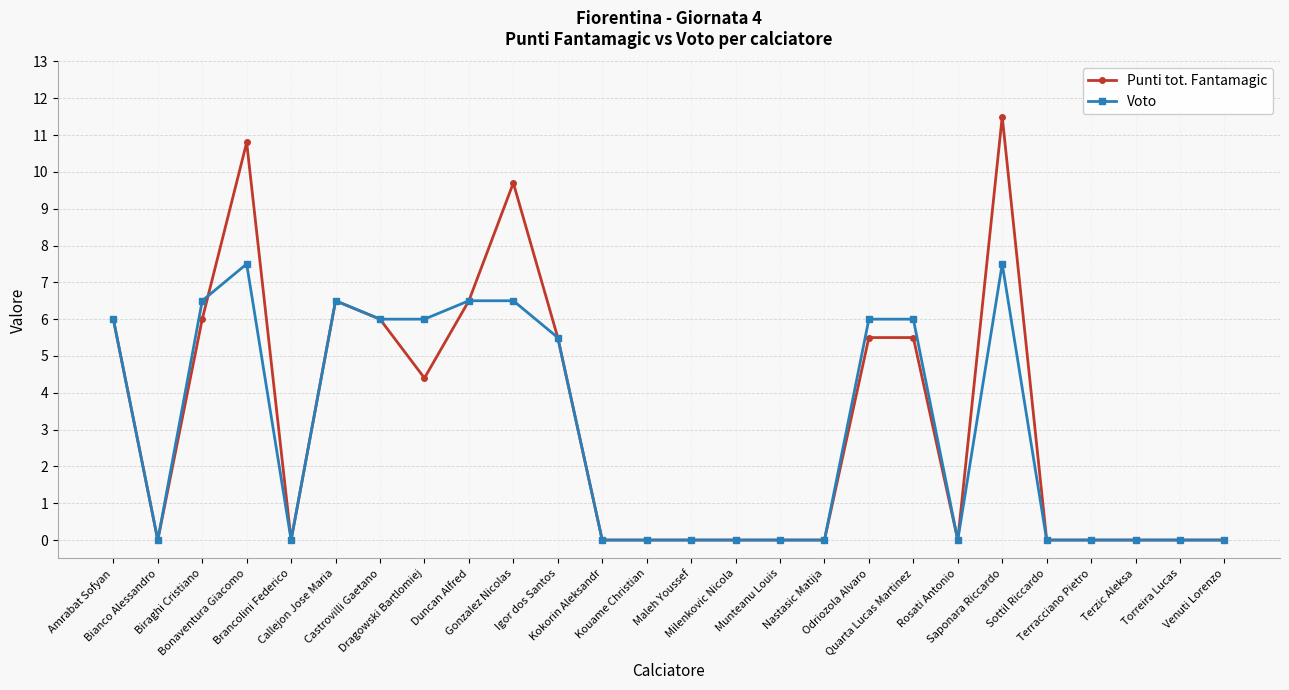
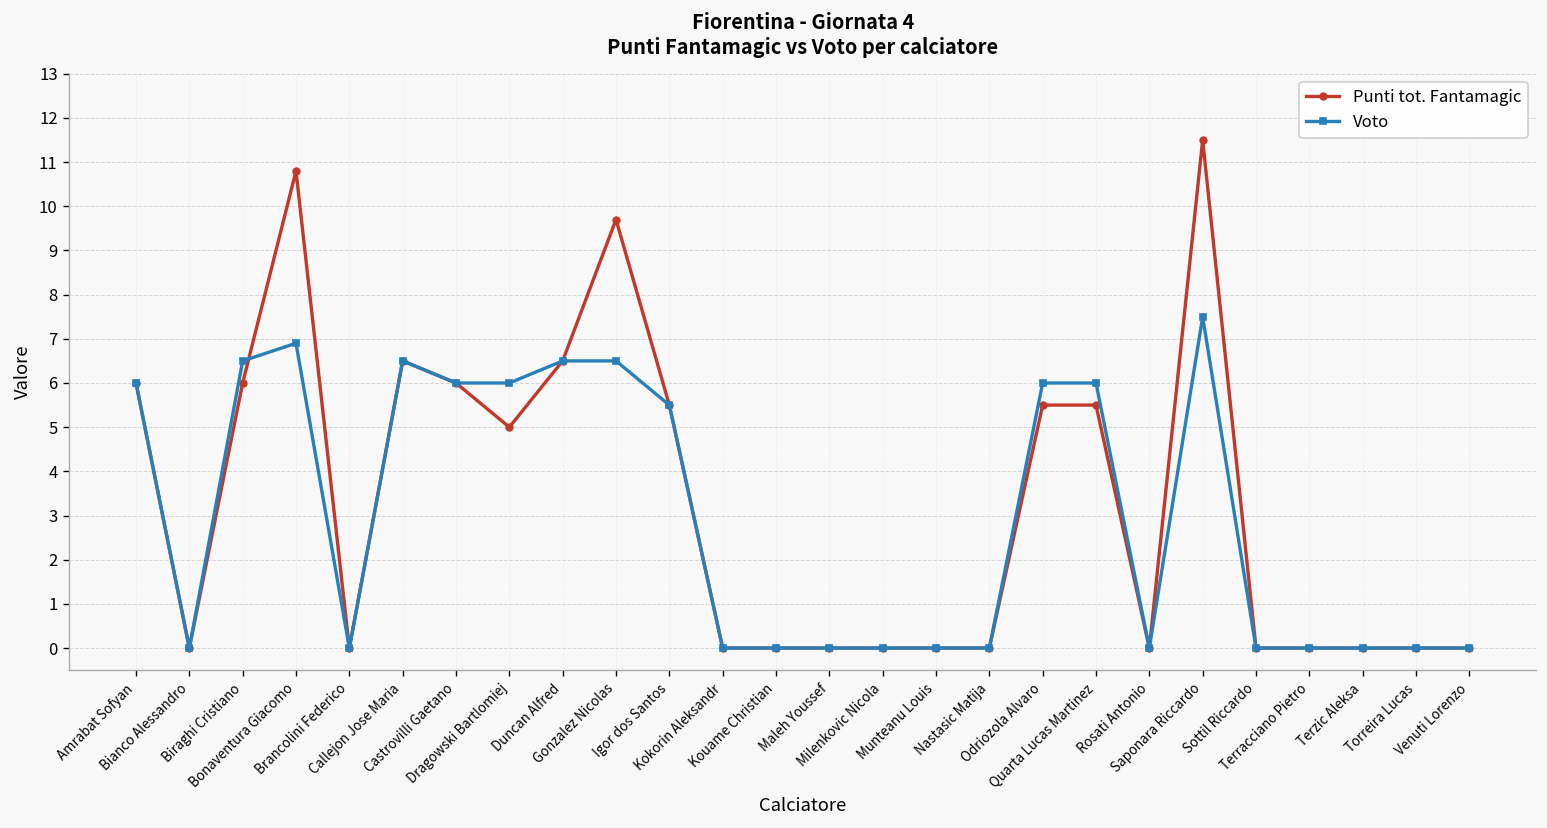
  {
    "Punti tot. Fantamagic": {
      "Biraghi Cristiano": 6.0,
      "Bonaventura Giacomo": 10.8,
-     "Dragowski Bartlomiej": 4.4,
+     "Dragowski Bartlomiej": 5.0,
      "Gonzalez Nicolas": 9.7,
      "Odriozola Alvaro": 5.5,
      "Quarta Lucas Martinez": 5.5,
      "Saponara Riccardo": 11.5
    },
    "Voto": {
      "Biraghi Cristiano": 6.5,
-     "Bonaventura Giacomo": 7.5,
+     "Bonaventura Giacomo": 6.9,
      "Dragowski Bartlomiej": 6.0,
      "Gonzalez Nicolas": 6.5,
      "Odriozola Alvaro": 6.0,
      "Quarta Lucas Martinez": 6.0,
      "Saponara Riccardo": 7.5
    }
  }
